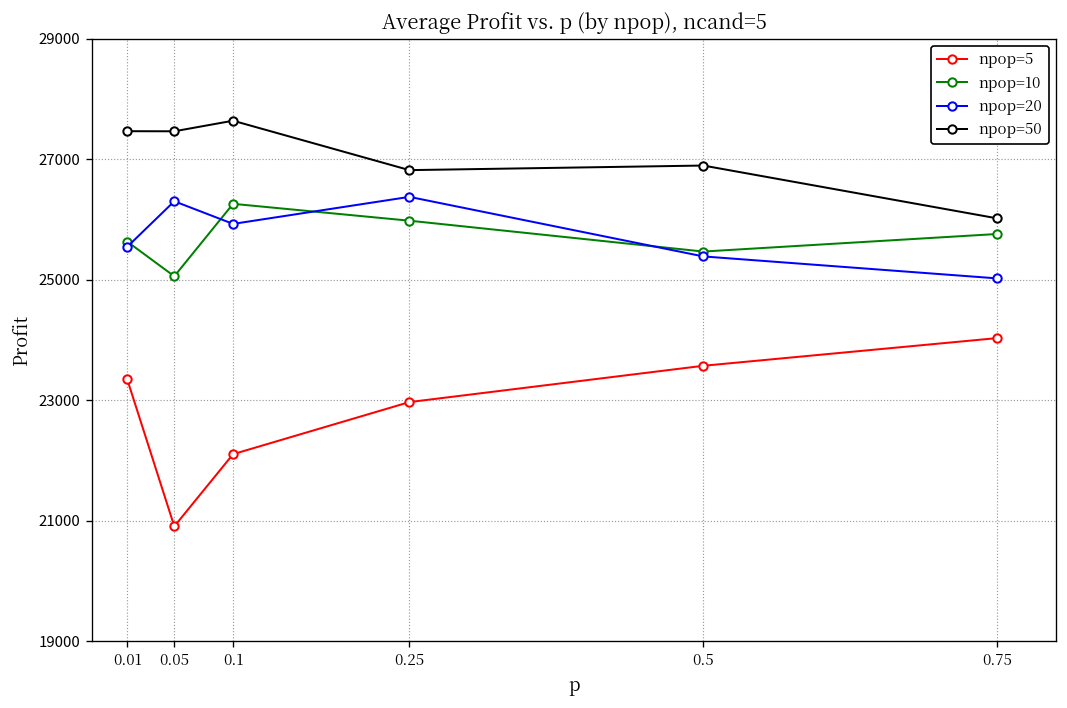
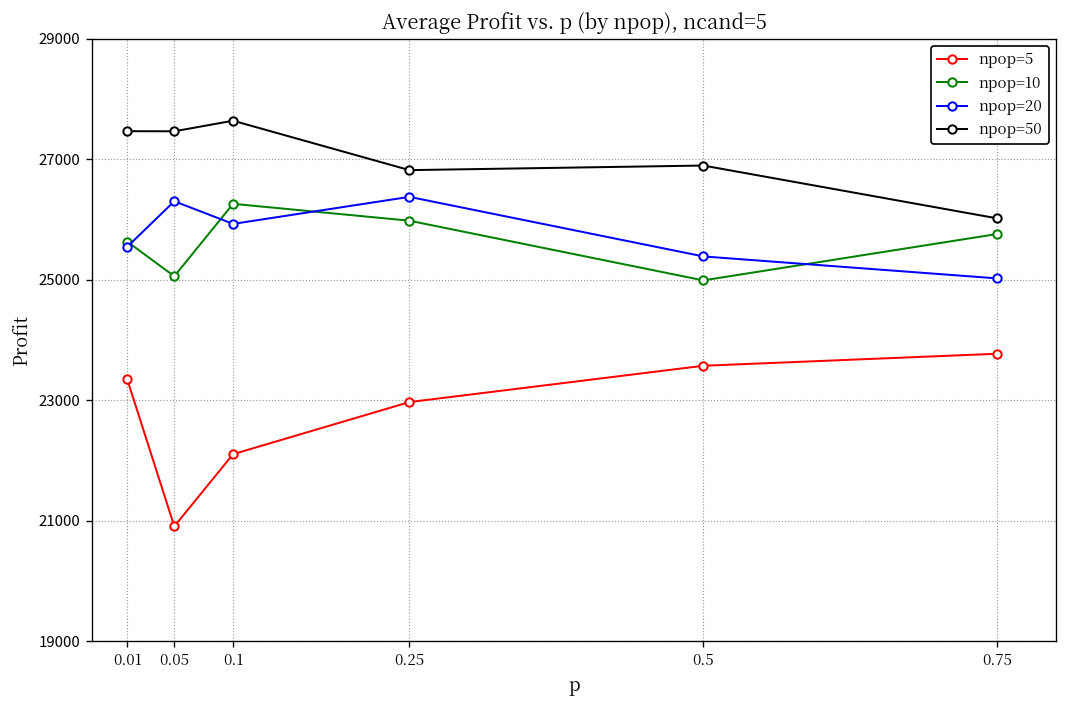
  {
    "npop=5": {
      "0.01": 23300,
      "0.05": 20900,
      "0.1": 22100,
      "0.25": 23000,
      "0.5": 23600,
-     "0.75": 24000
+     "0.75": 23800
    },
    "npop=10": {
      "0.01": 25600,
      "0.05": 25100,
      "0.1": 26300,
      "0.25": 26000,
-     "0.5": 25500,
+     "0.5": 25000,
      "0.75": 25800
    },
    "npop=20": {
      "0.01": 25500,
      "0.05": 26300,
      "0.1": 25900,
      "0.25": 26400,
      "0.5": 25400,
      "0.75": 25000
    },
    "npop=50": {
      "0.01": 27500,
      "0.05": 27500,
      "0.1": 27600,
      "0.25": 26800,
      "0.5": 26900,
      "0.75": 26000
    }
  }
